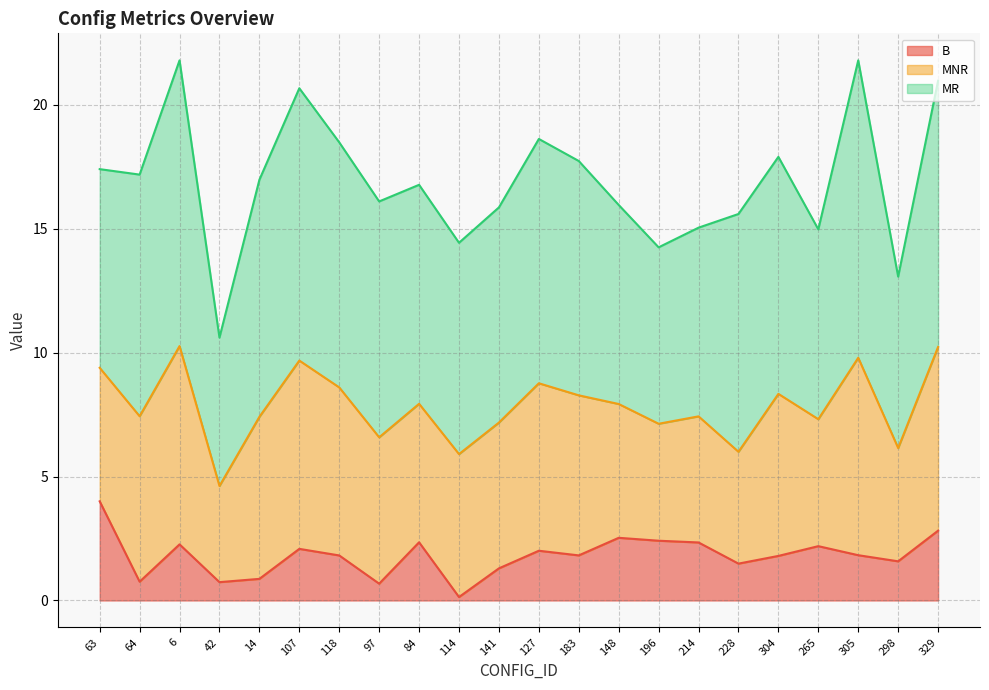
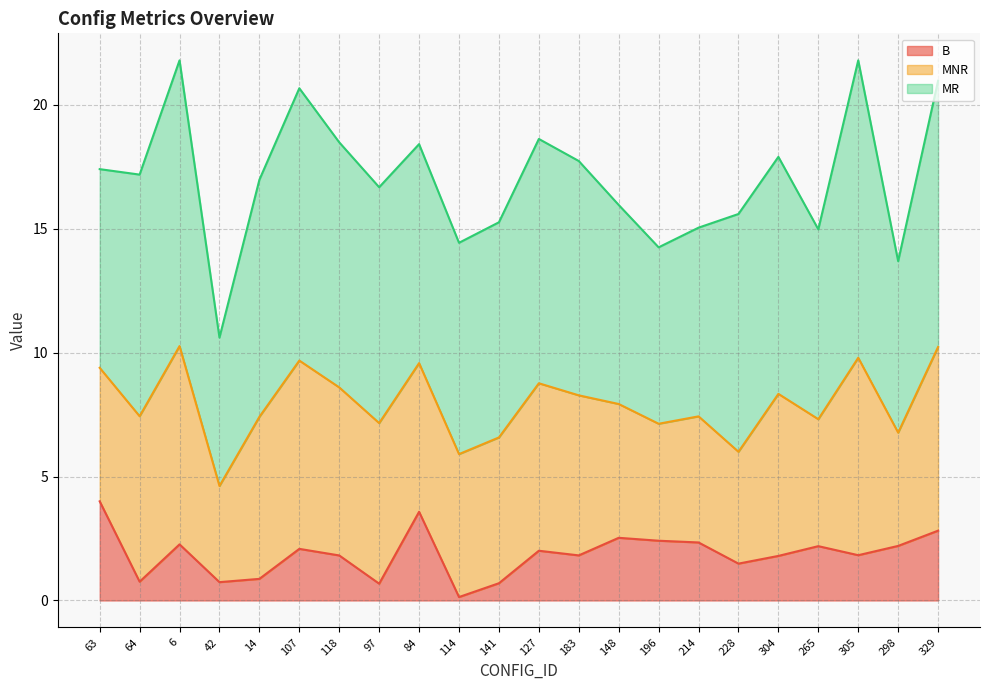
  {
    "B": {
      "63": 4.0,
      "64": 0.8,
      "6": 2.3,
      "42": 0.7,
      "14": 0.9,
      "107": 2.1,
      "118": 1.8,
      "97": 0.7,
-     "84": 2.3,
+     "84": 3.6,
      "114": 0.1,
-     "141": 1.3,
+     "141": 0.7,
      "127": 2.0,
      "183": 1.8,
      "148": 2.5,
      "196": 2.4,
      "214": 2.3,
      "228": 1.5,
      "304": 1.8,
      "265": 2.2,
      "305": 1.8,
-     "298": 1.6,
+     "298": 2.2,
      "329": 2.8
    },
    "MNR": {
      "63": 5.4,
      "64": 6.7,
      "6": 8.0,
      "42": 3.9,
      "14": 6.5,
      "107": 7.6,
      "118": 6.8,
-     "97": 5.9,
-     "84": 5.6,
+     "97": 6.5,
+     "84": 6.0,
      "114": 5.8,
      "141": 5.9,
      "127": 6.8,
      "183": 6.5,
      "148": 5.4,
      "196": 4.7,
      "214": 5.1,
      "228": 4.5,
      "304": 6.5,
      "265": 5.1,
      "305": 8.0,
      "298": 4.6,
      "329": 7.4
    },
    "MR": {
      "63": 8.0,
      "64": 9.7,
      "6": 11.5,
      "42": 6.0,
      "14": 9.6,
      "107": 11.0,
      "118": 9.9,
      "97": 9.5,
      "84": 8.8,
      "114": 8.5,
      "141": 8.7,
      "127": 9.9,
      "183": 9.5,
      "148": 8.0,
      "196": 7.1,
      "214": 7.6,
      "228": 9.6,
      "304": 9.6,
      "265": 7.7,
      "305": 12.0,
      "298": 6.9
    }
  }
